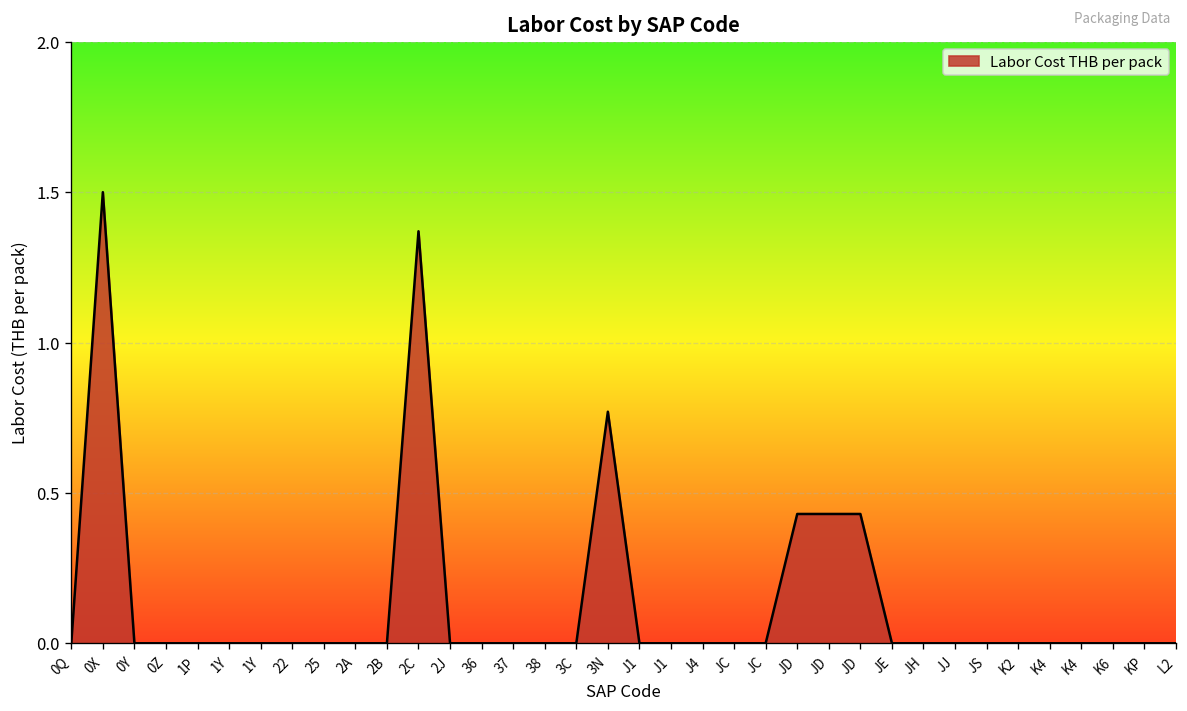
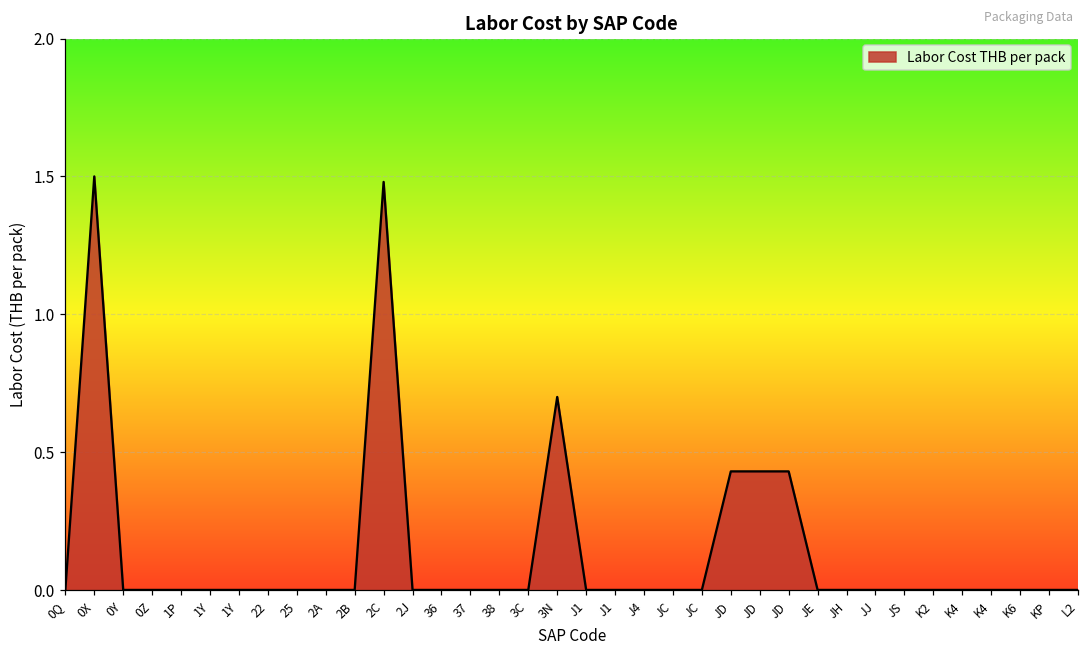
  {
    "0Q": 0.00,
    "0X": 1.50,
    "0Y": 0.00,
    "0Z": 0.00,
    "1P": 0.00,
    "22": 0.00,
    "25": 0.00,
    "2A": 0.00,
    "2B": 0.00,
-   "2C": 1.37,
+   "2C": 1.48,
    "2J": 0.00,
    "36": 0.00,
    "37": 0.00,
    "38": 0.00,
    "3C": 0.00,
-   "3N": 0.77,
+   "3N": 0.70,
    "J4": 0.00,
    "JE": 0.00,
    "JH": 0.00,
    "JJ": 0.00,
    "JS": 0.00,
    "K2": 0.00,
    "K6": 0.00,
    "KP": 0.00,
    "L2": 0.00
  }
